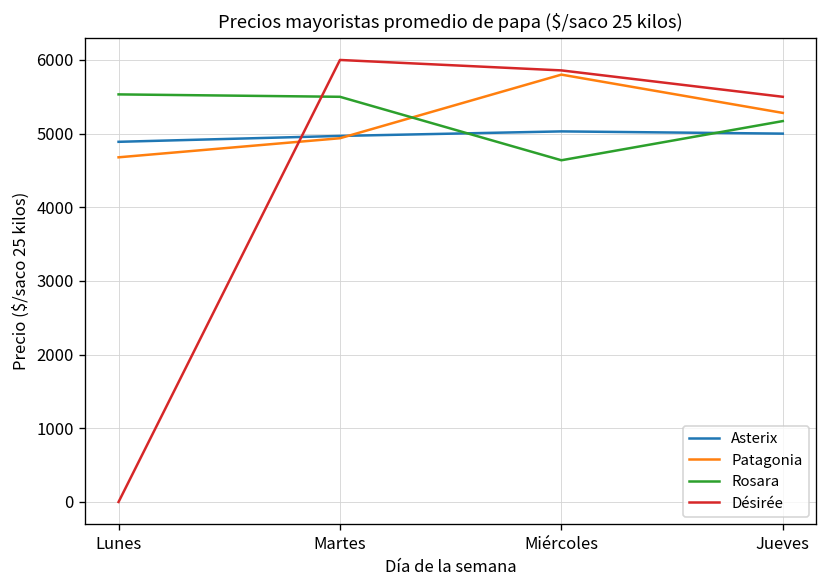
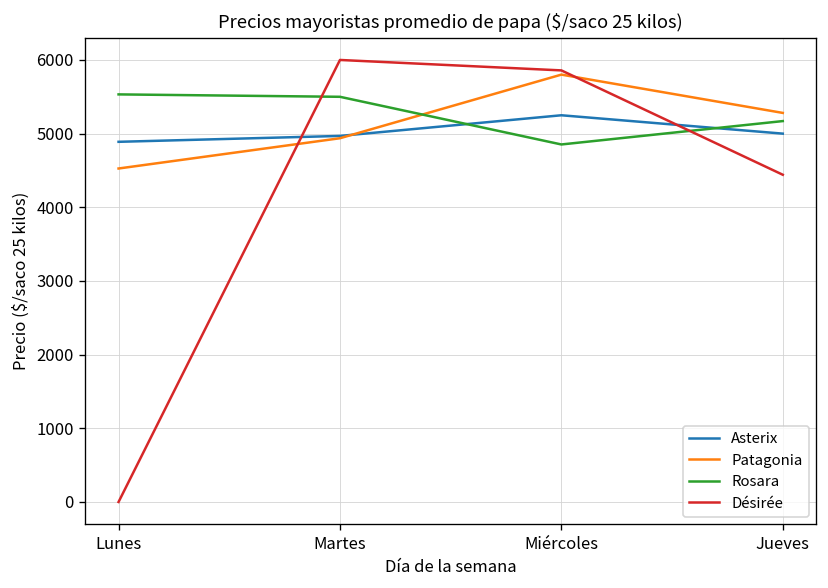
  {
    "Asterix": {
      "Lunes": 4900,
-     "Miércoles": 5000,
+     "Miércoles": 5200,
      "Jueves": 5000
    },
    "Patagonia": {
-     "Lunes": 4700,
+     "Lunes": 4500,
      "Miércoles": 5800,
      "Jueves": 5300
    },
    "Rosara": {
      "Lunes": 5500,
      "Martes": 5500,
-     "Miércoles": 4600,
+     "Miércoles": 4900,
      "Jueves": 5200
    },
    "Désirée": {
      "Lunes": 0,
      "Martes": 6000,
      "Miércoles": 5900,
-     "Jueves": 5500
+     "Jueves": 4400
    }
  }
